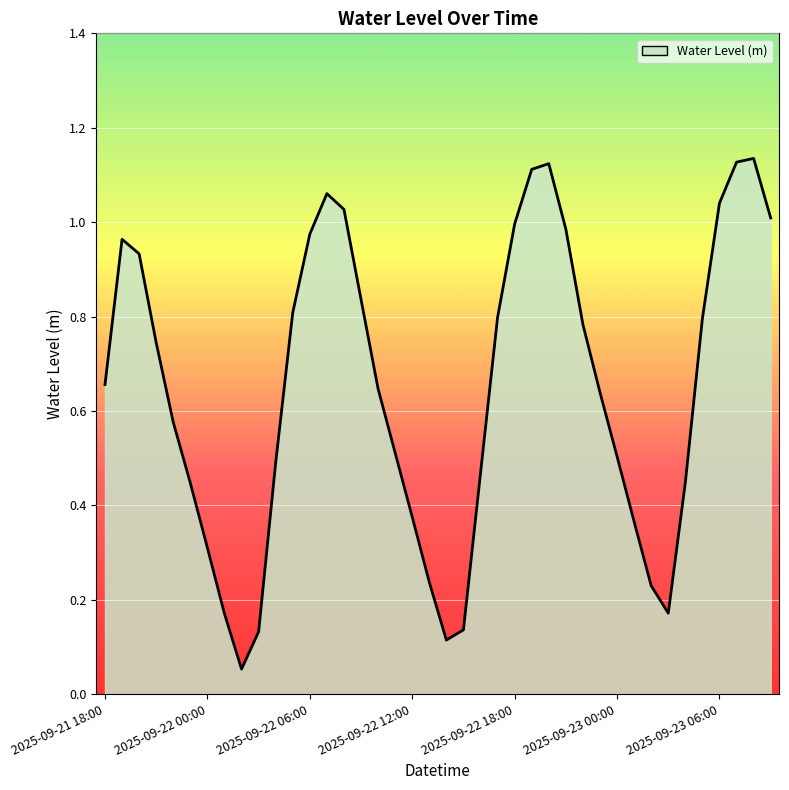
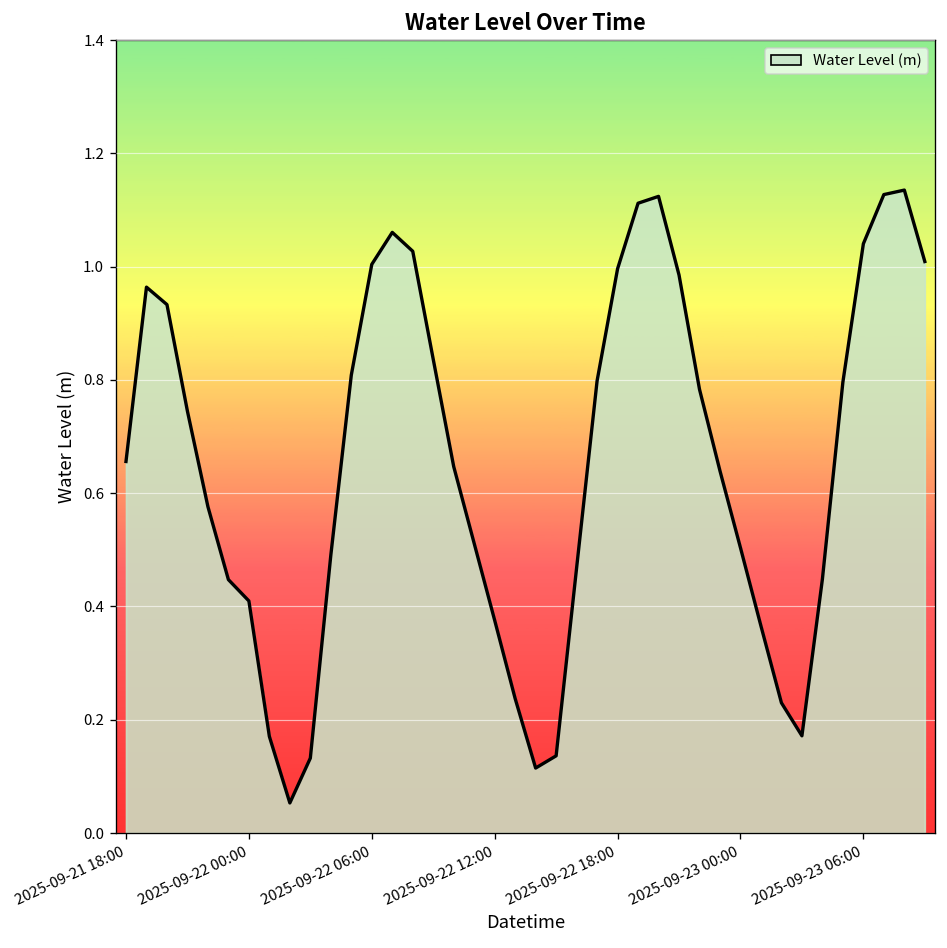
  {
    "2025-09-21 18:00": 0.66,
-   "2025-09-22 00:00": 0.31,
-   "2025-09-22 06:00": 0.97,
+   "2025-09-22 00:00": 0.41,
+   "2025-09-22 06:00": 1.00,
    "2025-09-22 12:00": 0.38,
    "2025-09-22 18:00": 1.00,
    "2025-09-23 00:00": 0.50,
    "2025-09-23 06:00": 1.04
  }
